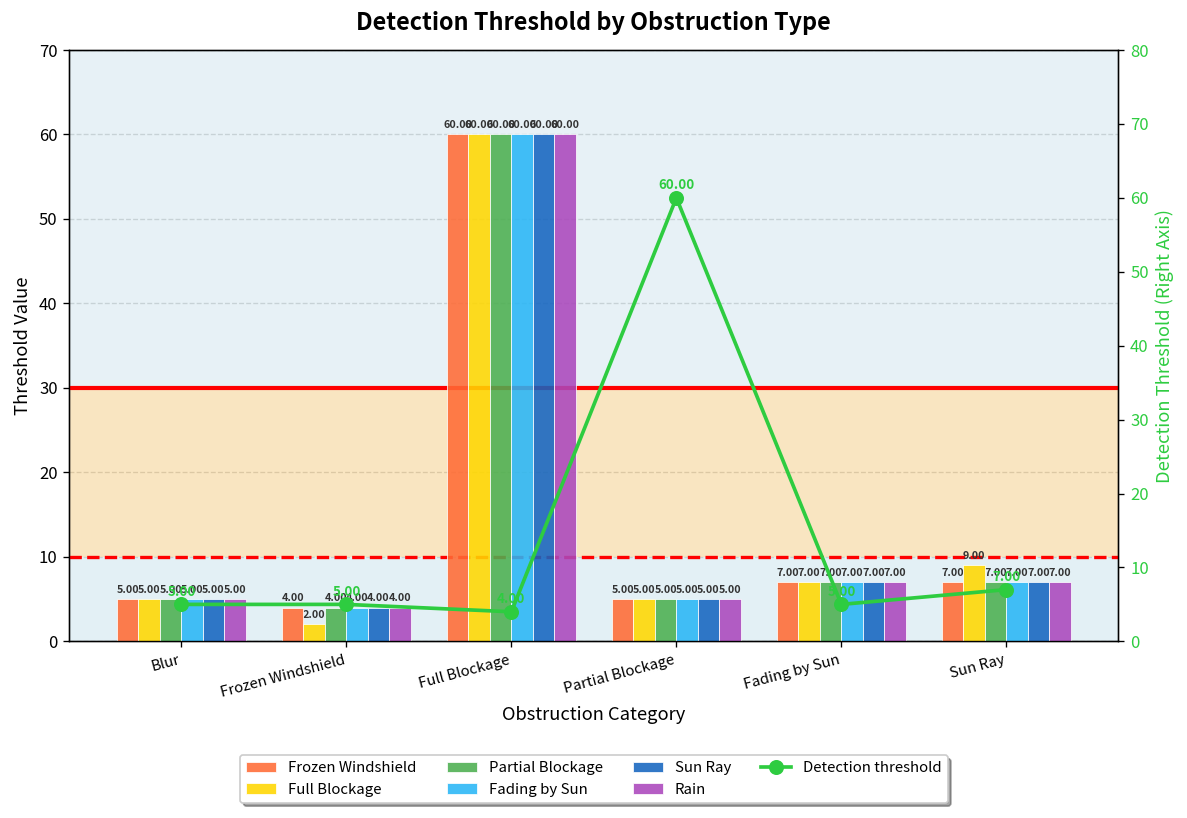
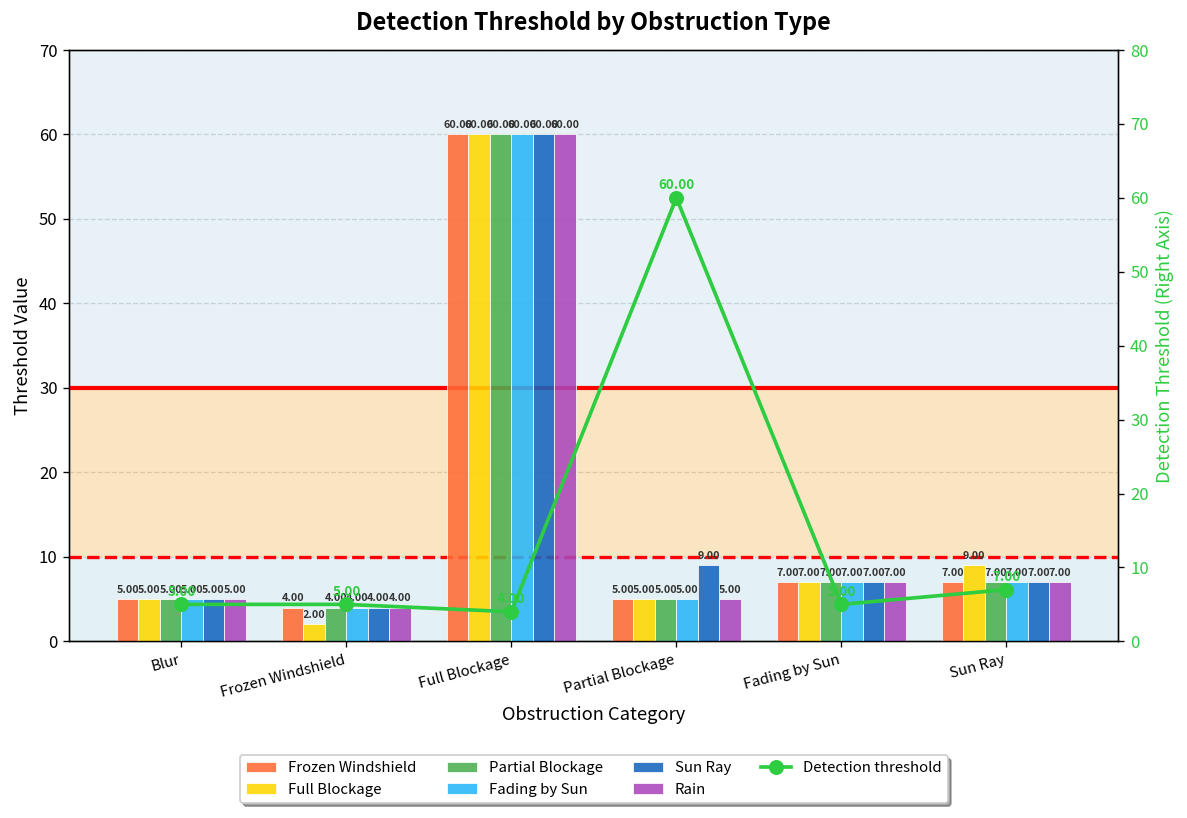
  {
    "Frozen Windshield": {
      "Blur": 5.00,
      "Frozen Windshield": 4.00,
      "Partial Blockage": 5.00,
      "Fading by Sun": 7.00,
      "Sun Ray": 7.00
    },
    "Full Blockage": {
      "Blur": 5.00,
      "Frozen Windshield": 2.00,
      "Partial Blockage": 5.00,
      "Fading by Sun": 7.00,
      "Sun Ray": 9.00
    },
    "Fading by Sun": {
      "Partial Blockage": 5.00,
      "Fading by Sun": 7.00
    },
    "Sun Ray": {
      "Blur": 5.00,
      "Frozen Windshield": 4.00,
-     "Partial Blockage": 5.00,
+     "Partial Blockage": 9.00,
      "Fading by Sun": 7.00,
      "Sun Ray": 7.00
    },
    "Rain": {
      "Blur": 5.00,
      "Frozen Windshield": 4.00,
      "Partial Blockage": 5.00,
      "Fading by Sun": 7.00,
      "Sun Ray": 7.00
    }
  }
